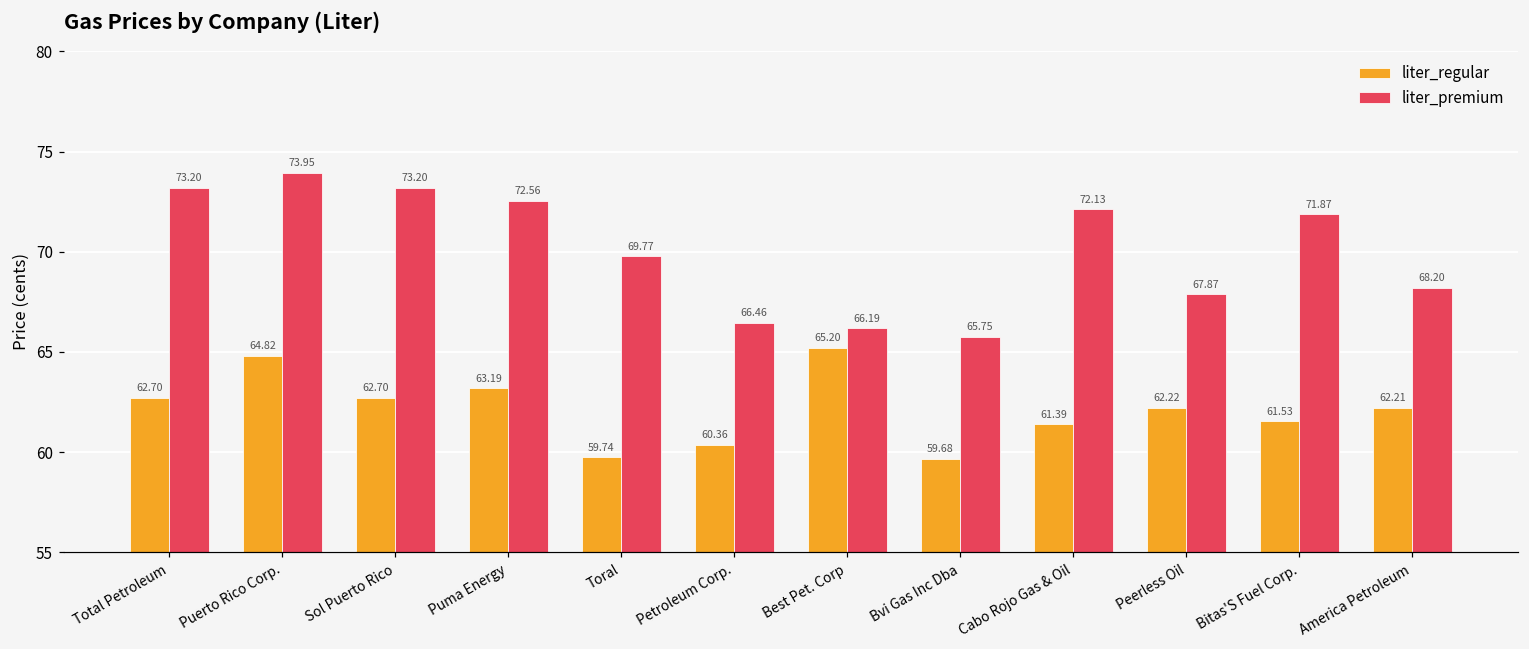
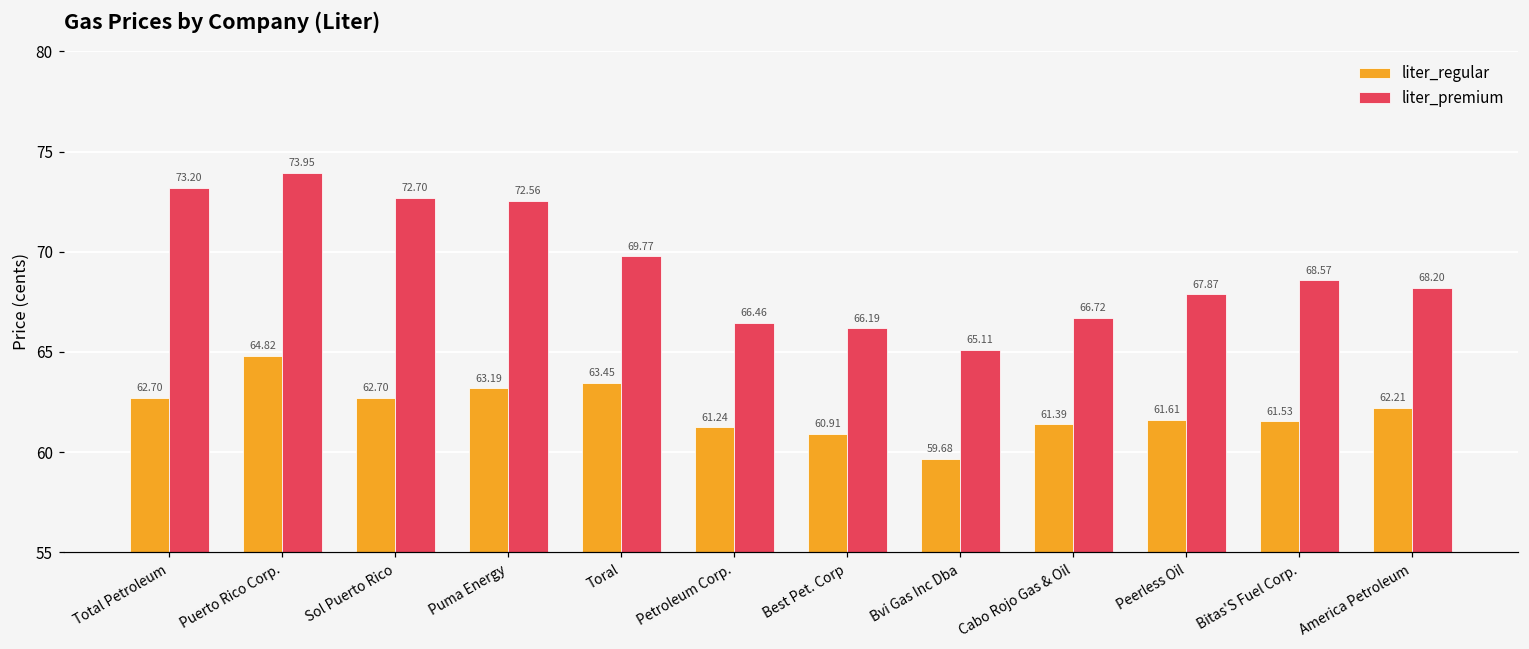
  {
    "liter_regular": {
      "Total Petroleum": 62.70,
      "Puerto Rico Corp.": 64.82,
      "Sol Puerto Rico": 62.70,
      "Puma Energy": 63.19,
-     "Toral": 59.74,
-     "Petroleum Corp.": 60.36,
-     "Best Pet. Corp": 65.20,
+     "Toral": 63.45,
+     "Petroleum Corp.": 61.24,
+     "Best Pet. Corp": 60.91,
      "Bvi Gas Inc Dba": 59.68,
      "Cabo Rojo Gas & Oil": 61.39,
-     "Peerless Oil": 62.22,
+     "Peerless Oil": 61.61,
      "Bitas'S Fuel Corp.": 61.53,
      "America Petroleum": 62.21
    },
    "liter_premium": {
      "Total Petroleum": 73.20,
      "Puerto Rico Corp.": 73.95,
-     "Sol Puerto Rico": 73.20,
+     "Sol Puerto Rico": 72.70,
      "Puma Energy": 72.56,
      "Toral": 69.77,
      "Petroleum Corp.": 66.46,
      "Best Pet. Corp": 66.19,
-     "Bvi Gas Inc Dba": 65.75,
-     "Cabo Rojo Gas & Oil": 72.13,
+     "Bvi Gas Inc Dba": 65.11,
+     "Cabo Rojo Gas & Oil": 66.72,
      "Peerless Oil": 67.87,
-     "Bitas'S Fuel Corp.": 71.87,
+     "Bitas'S Fuel Corp.": 68.57,
      "America Petroleum": 68.20
    }
  }
